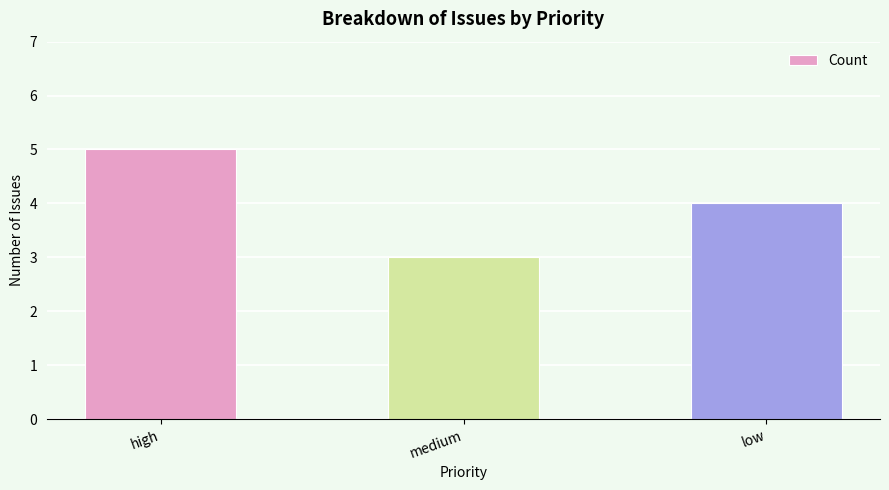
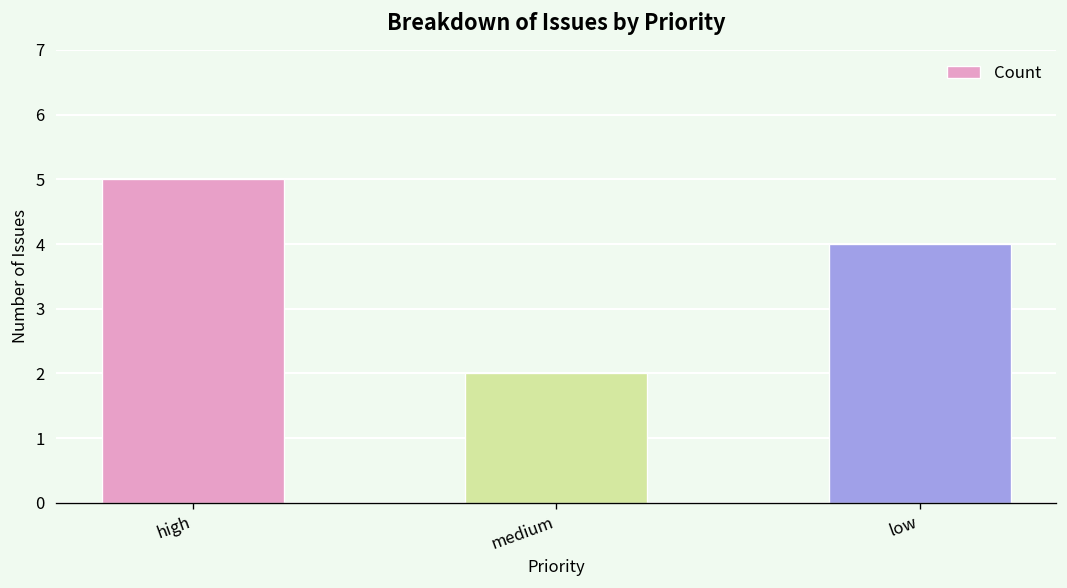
  {
    "high": 5,
-   "medium": 3,
+   "medium": 2,
    "low": 4
  }
